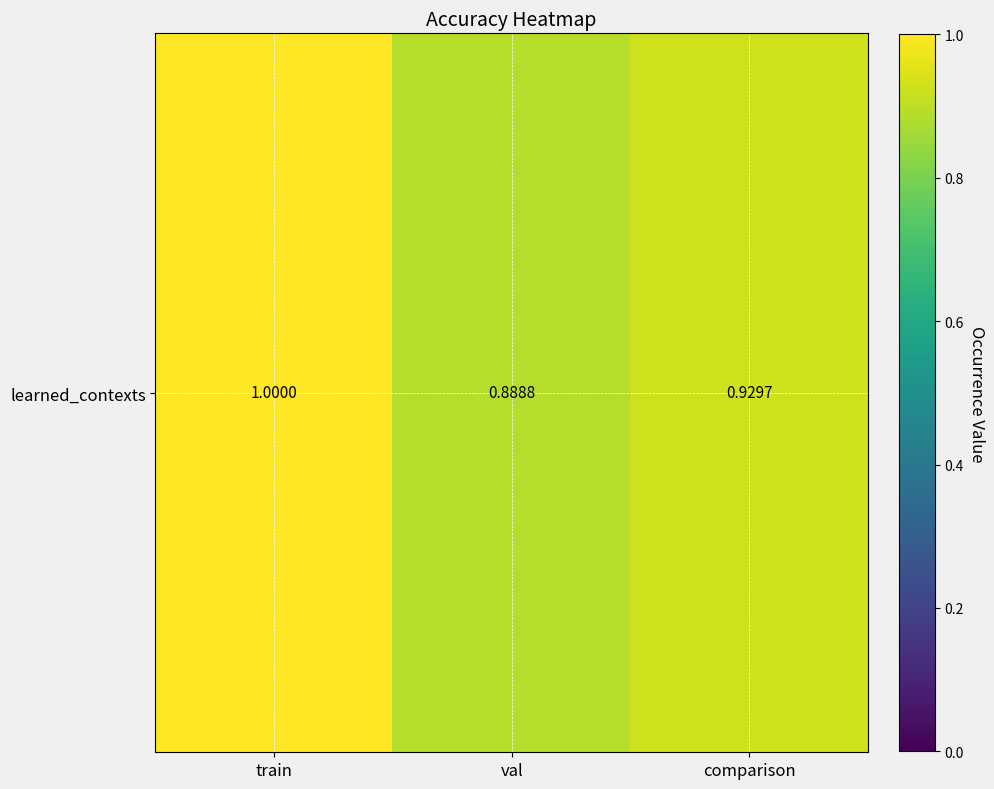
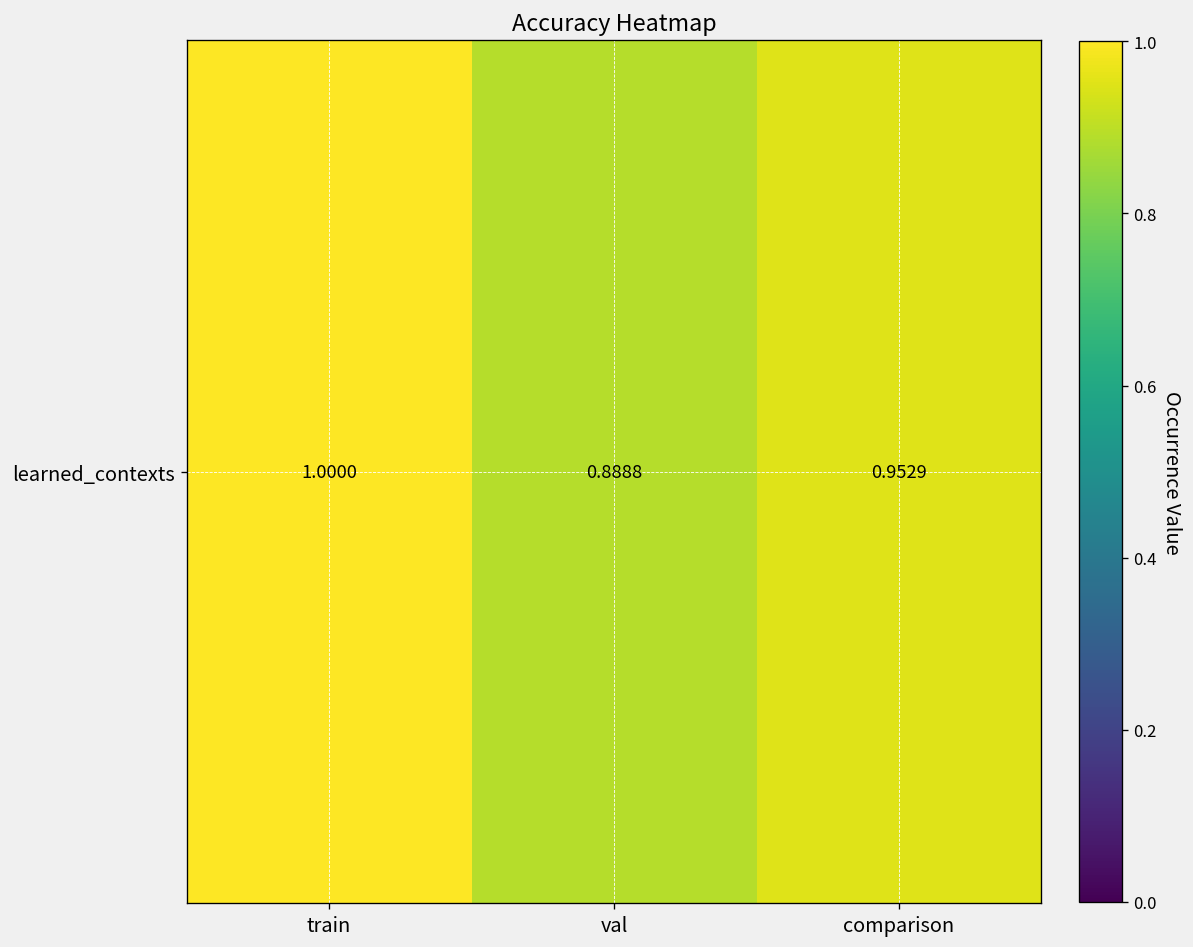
  {
    "learned_contexts": {
      "train": 1.0000,
      "val": 0.8888,
-     "comparison": 0.9297
+     "comparison": 0.9529
    }
  }
